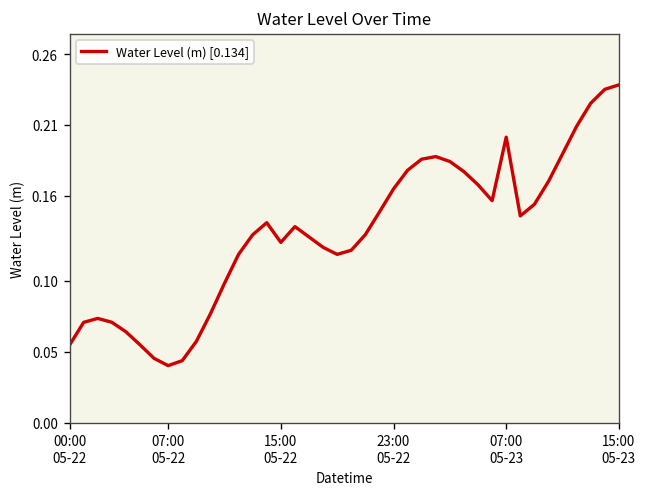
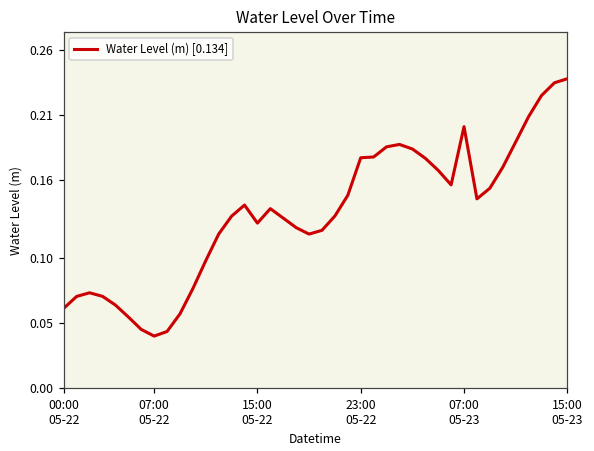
  {
-   "00:00 05-22": 0.055,
+   "00:00 05-22": 0.062,
    "07:00 05-22": 0.040,
    "15:00 05-22": 0.127,
-   "23:00 05-22": 0.165,
+   "23:00 05-22": 0.177,
    "07:00 05-23": 0.201,
    "15:00 05-23": 0.238
  }
